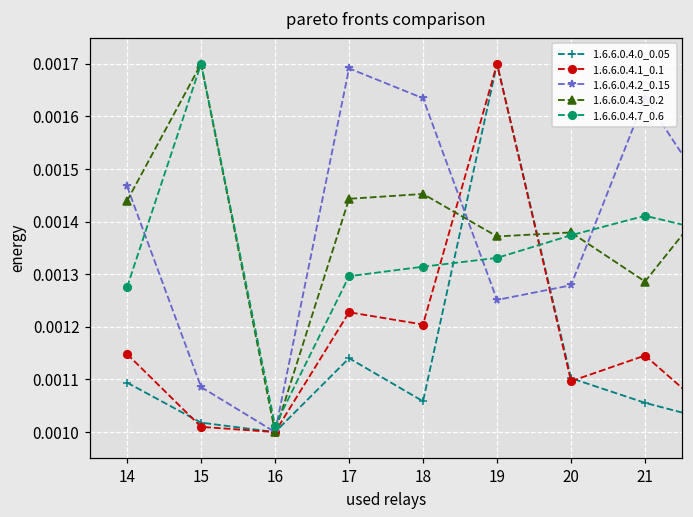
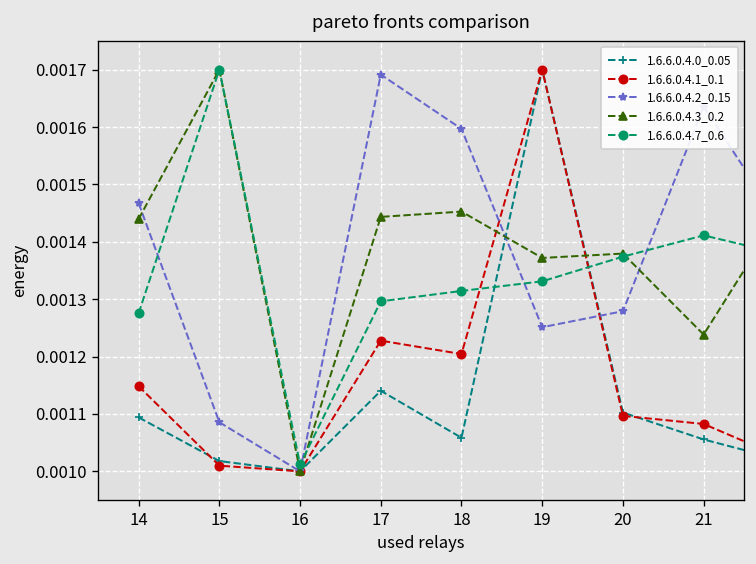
  {
    "1.6.6.0.4.1_0.1": {
      "14": 0.00115,
      "15": 0.00101,
      "17": 0.00123,
      "18": 0.00120,
      "20": 0.00110,
-     "21": 0.00115
+     "21": 0.00108
    },
    "1.6.6.0.4.2_0.15": {
      "14": 0.00147,
      "15": 0.00109,
      "17": 0.00169,
-     "18": 0.00163,
+     "18": 0.00160,
      "19": 0.00125,
      "20": 0.00128
    },
    "1.6.6.0.4.3_0.2": {
      "14": 0.00144,
      "17": 0.00144,
      "18": 0.00145,
      "19": 0.00137,
      "20": 0.00138,
-     "21": 0.00129
+     "21": 0.00124
    }
  }
